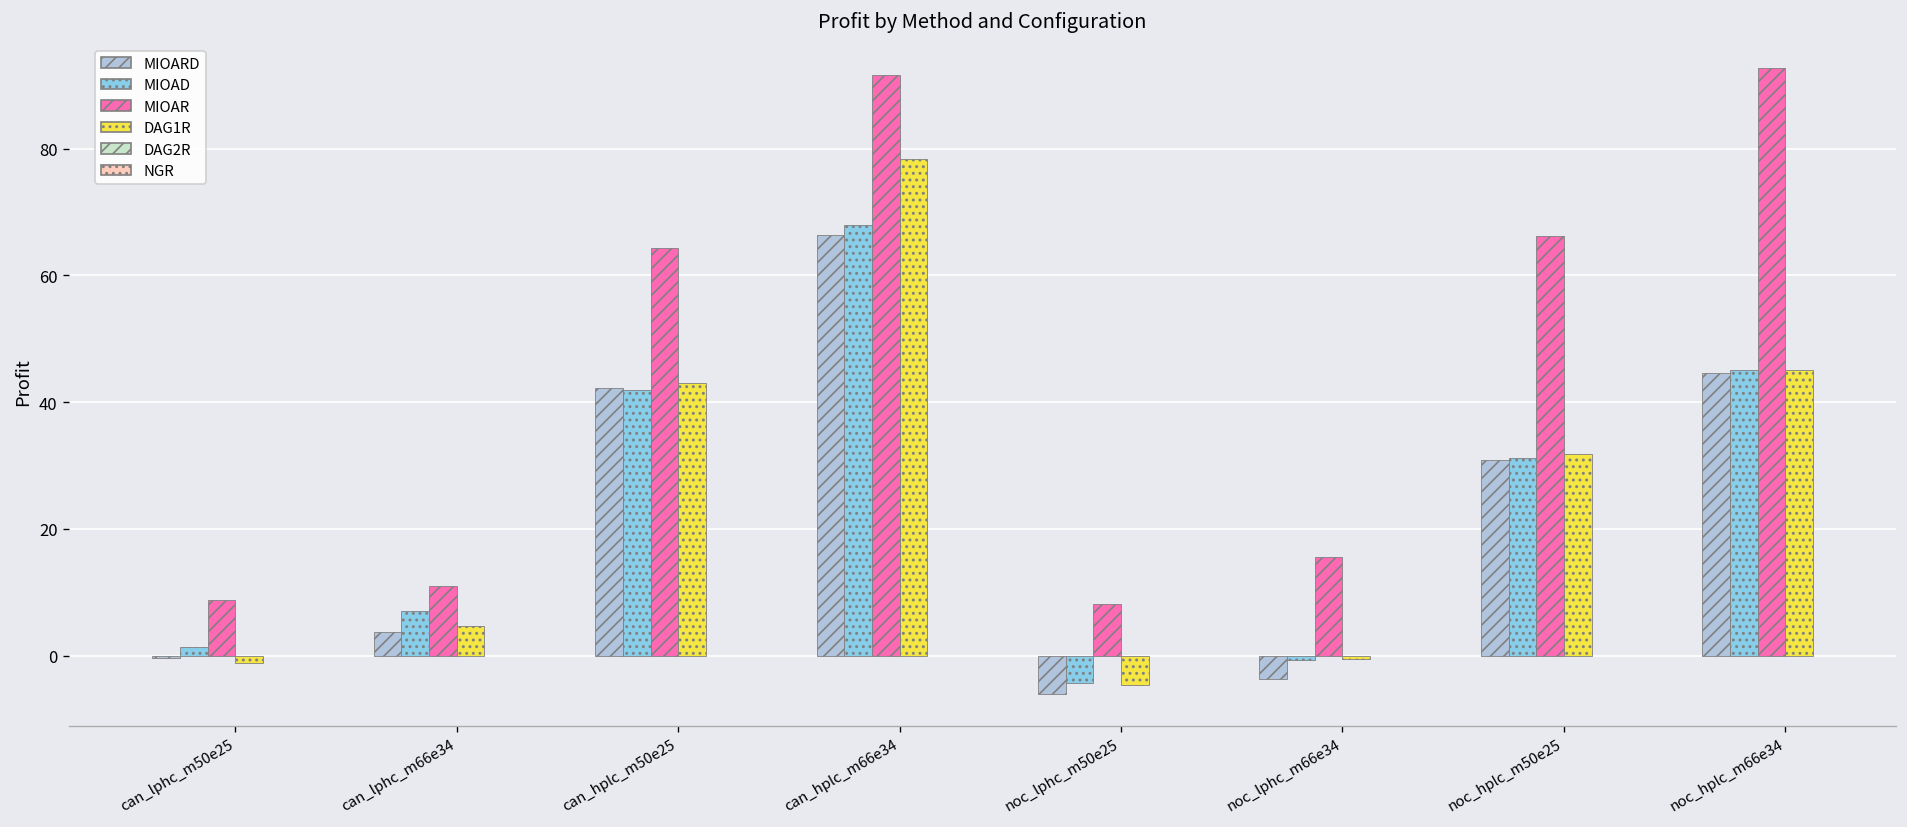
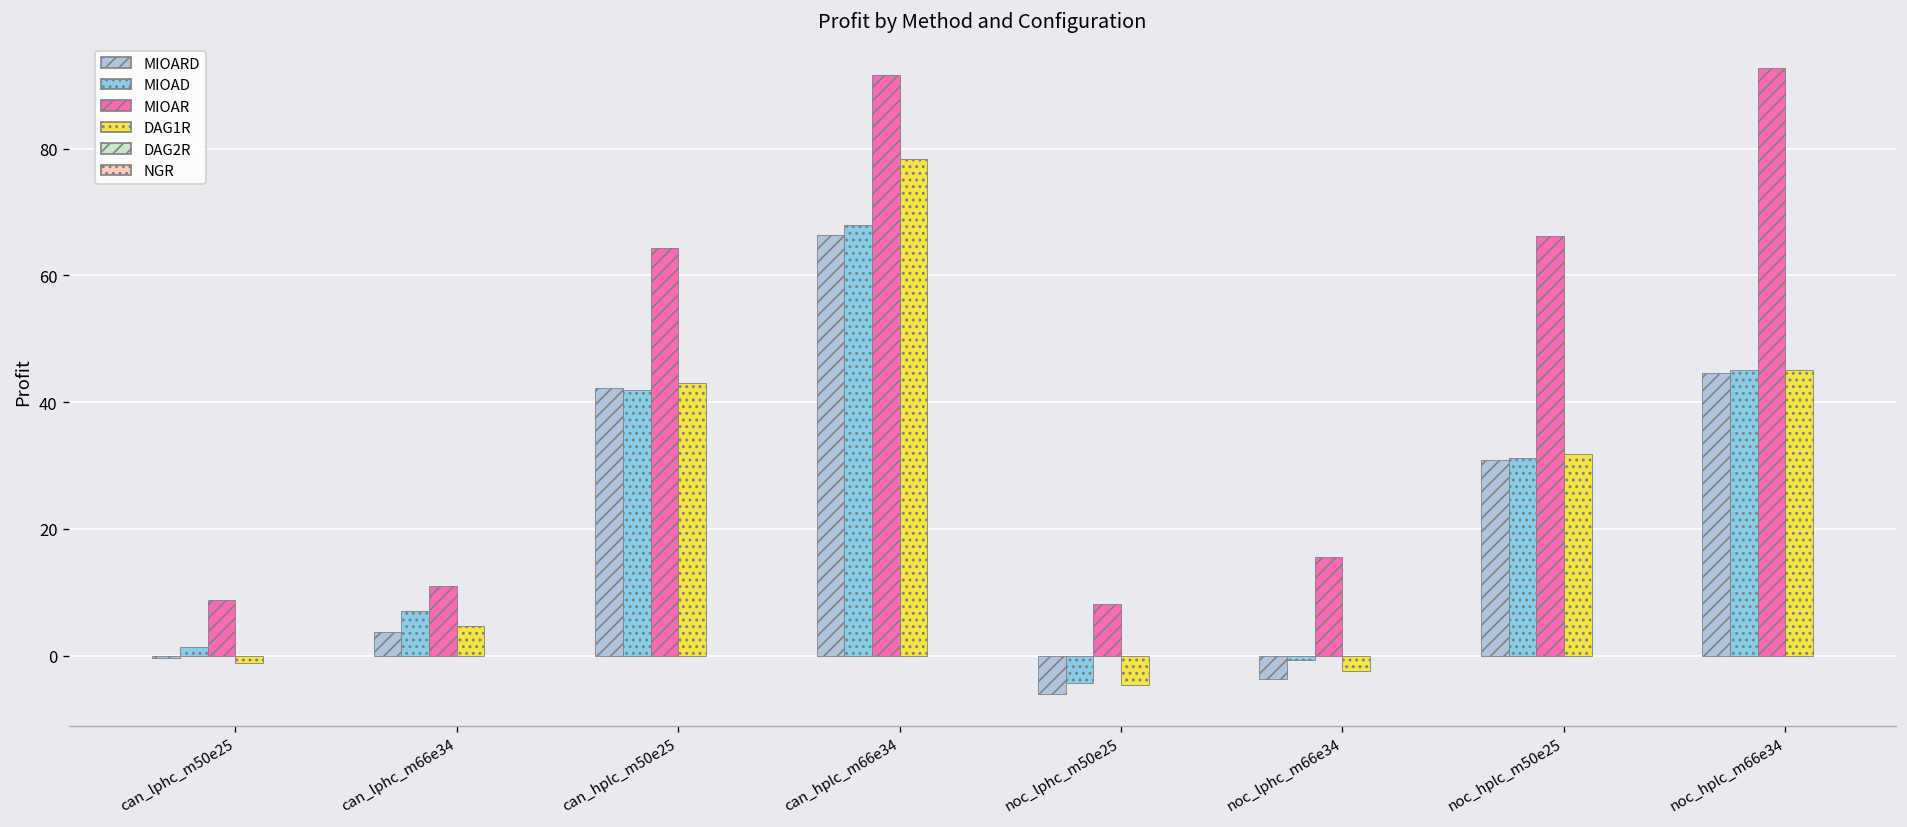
  {
    "MIOAR": {
      "can_lphc_m50e25": 9,
      "can_lphc_m66e34": 11,
      "can_hplc_m50e25": 64,
      "can_hplc_m66e34": 92,
      "noc_lphc_m50e25": 8,
      "noc_lphc_m66e34": 16,
      "noc_hplc_m50e25": 66,
      "noc_hplc_m66e34": 93
    },
    "DAG1R": {
      "can_lphc_m50e25": -1,
      "can_lphc_m66e34": 5,
      "can_hplc_m50e25": 43,
      "can_hplc_m66e34": 78,
      "noc_lphc_m50e25": -5,
-     "noc_lphc_m66e34": -1,
+     "noc_lphc_m66e34": -3,
      "noc_hplc_m50e25": 32,
      "noc_hplc_m66e34": 45
    }
  }
